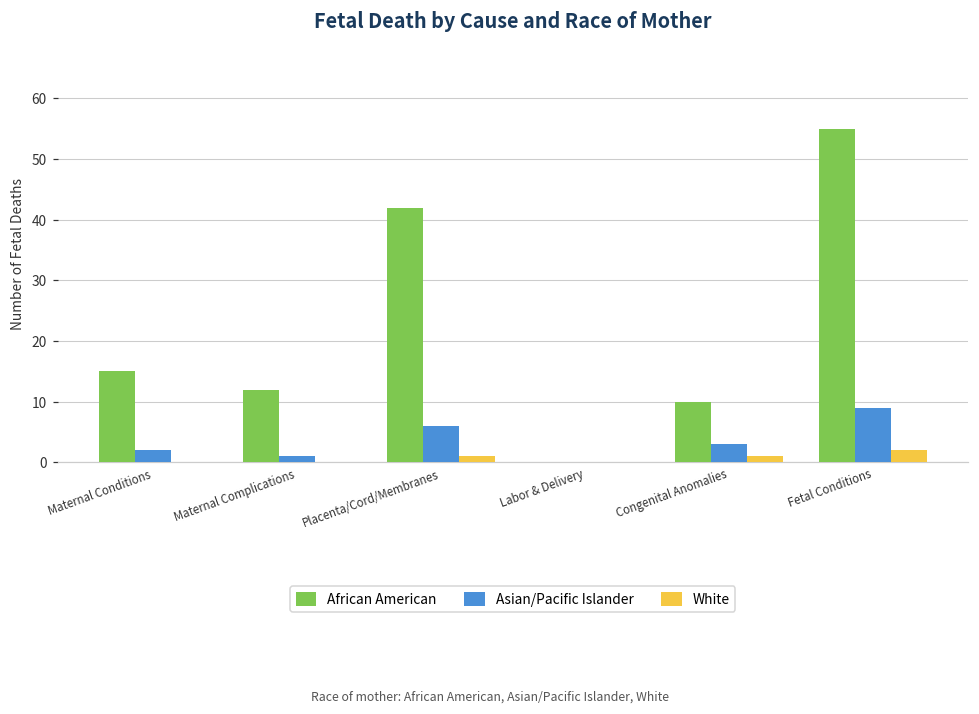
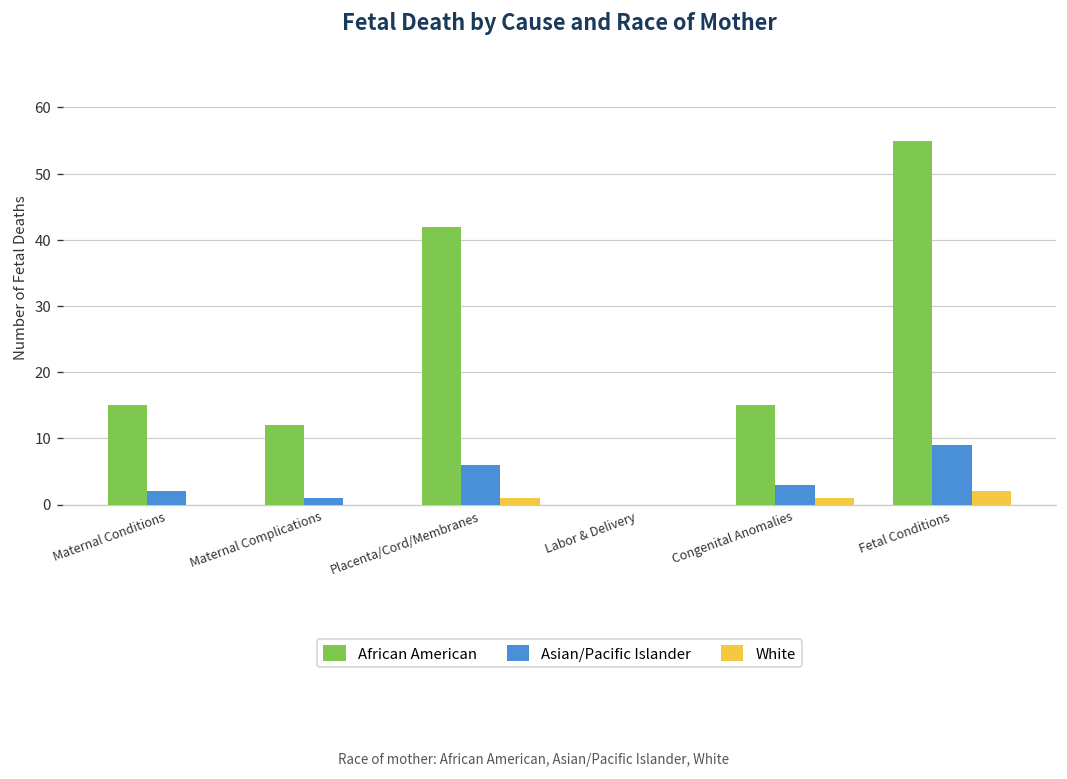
  {
    "African American": {
      "Maternal Conditions": 15,
      "Maternal Complications": 12,
      "Placenta/Cord/Membranes": 42,
      "Labor & Delivery": 0,
-     "Congenital Anomalies": 10,
+     "Congenital Anomalies": 15,
      "Fetal Conditions": 55
    },
    "Asian/Pacific Islander": {
      "Maternal Conditions": 2,
      "Maternal Complications": 1,
      "Placenta/Cord/Membranes": 6,
      "Labor & Delivery": 0,
      "Congenital Anomalies": 3,
      "Fetal Conditions": 9
    },
    "White": {
      "Maternal Conditions": 0,
      "Maternal Complications": 0,
      "Placenta/Cord/Membranes": 1,
      "Labor & Delivery": 0,
      "Congenital Anomalies": 1,
      "Fetal Conditions": 2
    }
  }
